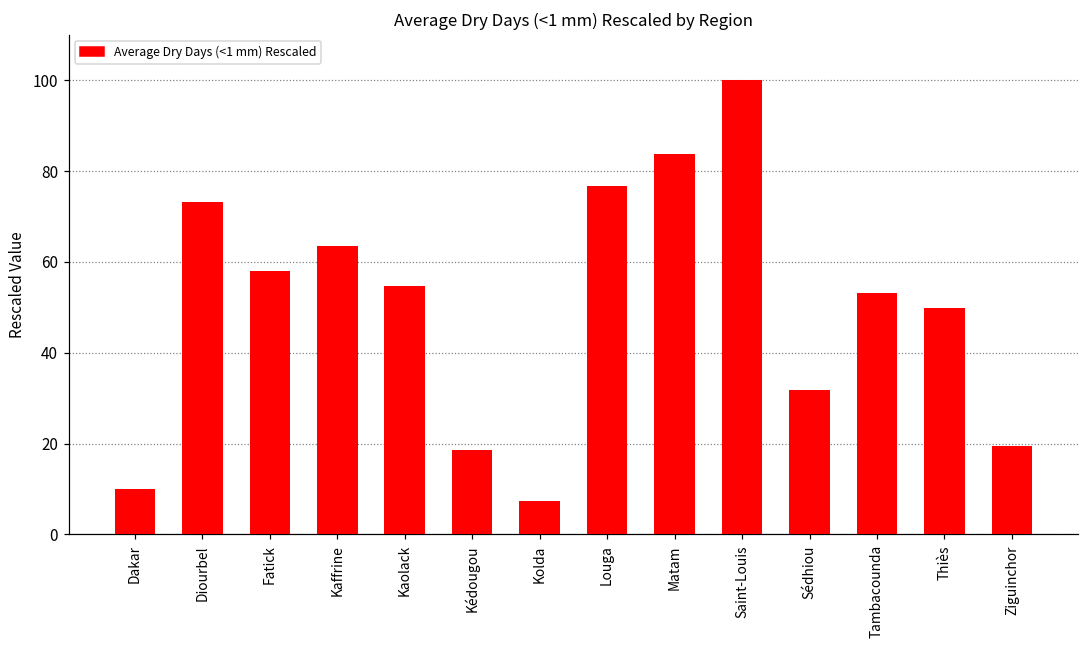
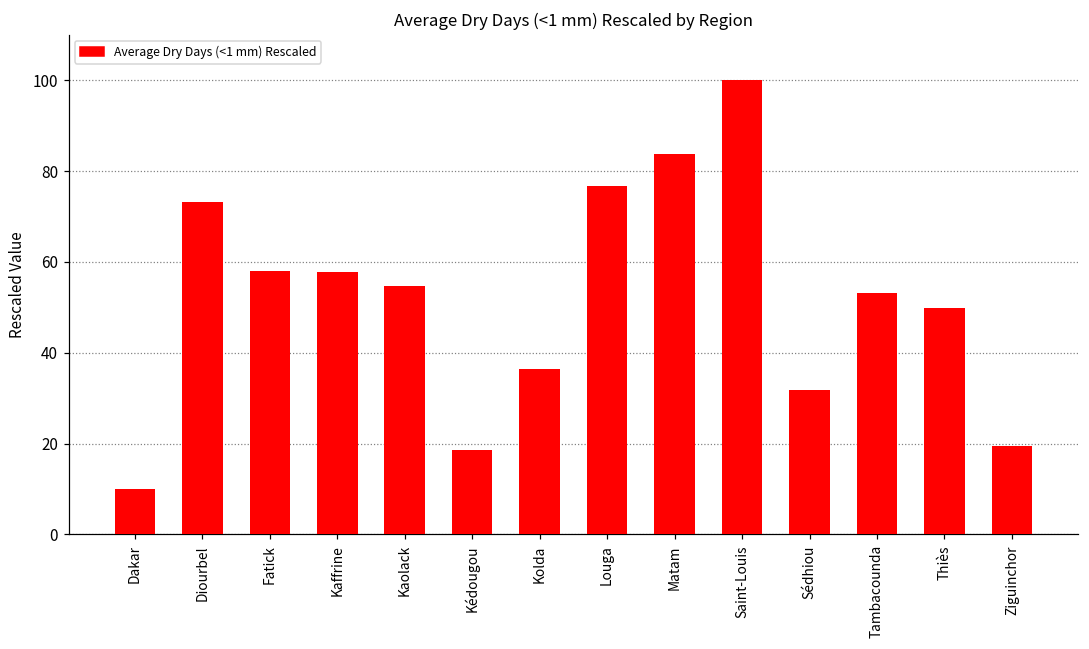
  {
    "Dakar": 10,
    "Diourbel": 73,
    "Fatick": 58,
-   "Kaffrine": 63,
+   "Kaffrine": 58,
    "Kaolack": 55,
    "Kédougou": 19,
-   "Kolda": 7,
+   "Kolda": 36,
    "Louga": 77,
    "Matam": 84,
    "Saint-Louis": 100,
    "Sédhiou": 32,
    "Tambacounda": 53,
    "Thiès": 50,
    "Ziguinchor": 19
  }
